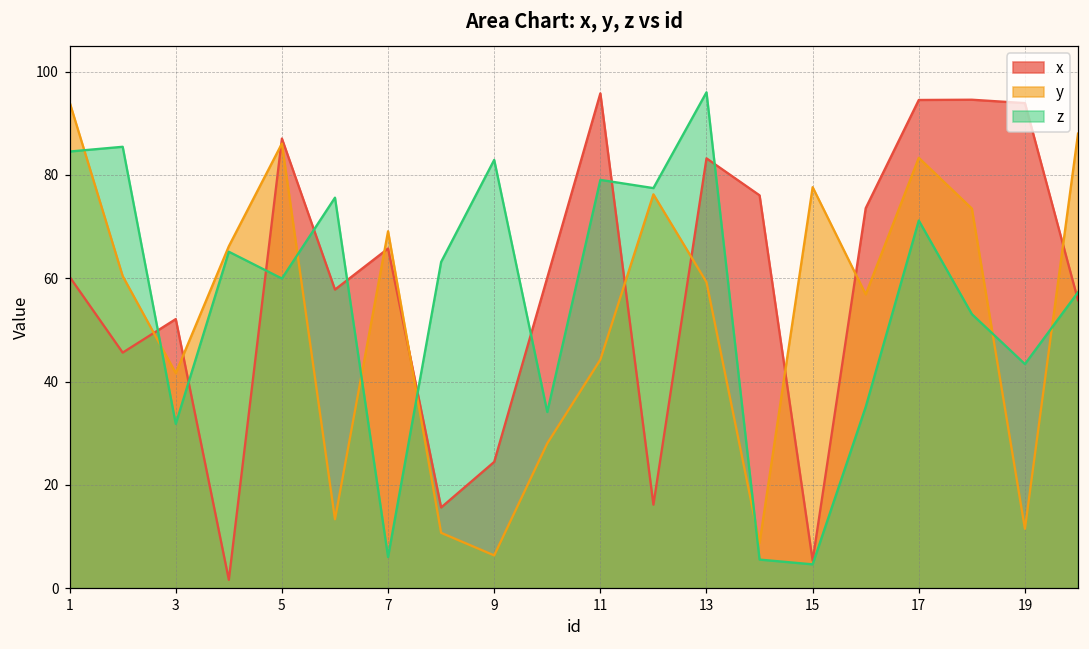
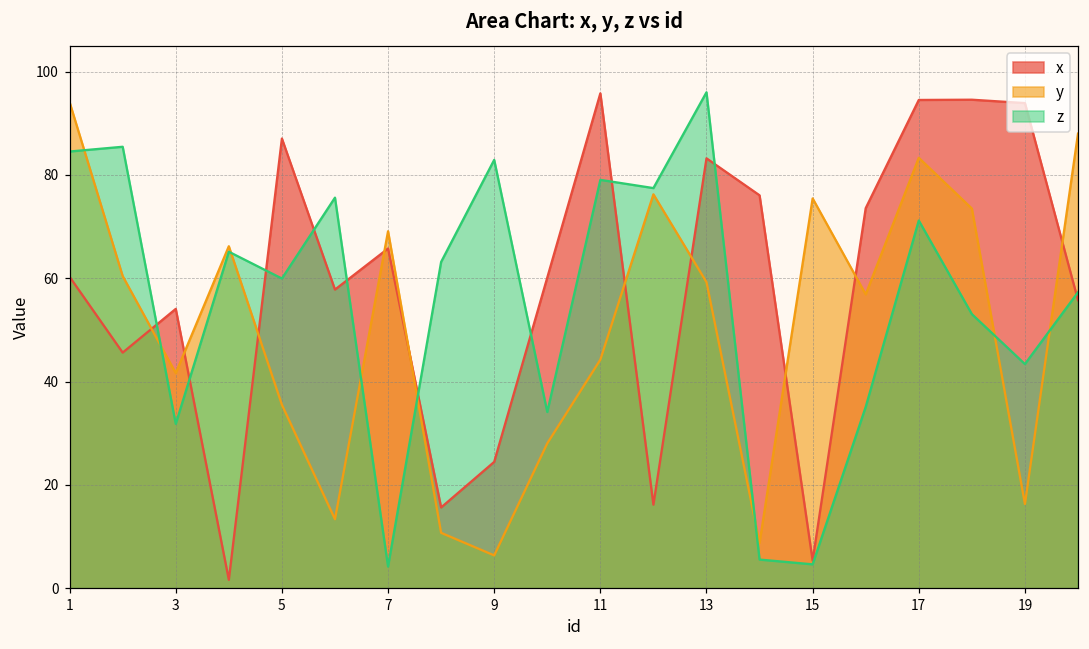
  {
    "x": {
      "1": 60,
-     "3": 52,
+     "3": 54,
      "5": 87,
      "7": 66,
      "9": 24,
      "11": 96,
      "13": 83,
      "15": 5,
      "17": 95
    },
    "y": {
      "1": 94,
      "3": 42,
-     "5": 86,
+     "5": 36,
      "7": 69,
      "9": 6,
      "11": 44,
      "13": 59,
-     "15": 78,
+     "15": 75,
      "17": 83,
-     "19": 11
+     "19": 16
    },
    "z": {
      "1": 85,
      "3": 32,
      "5": 60,
-     "7": 6,
+     "7": 4,
      "9": 83,
      "11": 79,
      "13": 96,
      "15": 5,
      "17": 71,
      "19": 43
    }
  }
